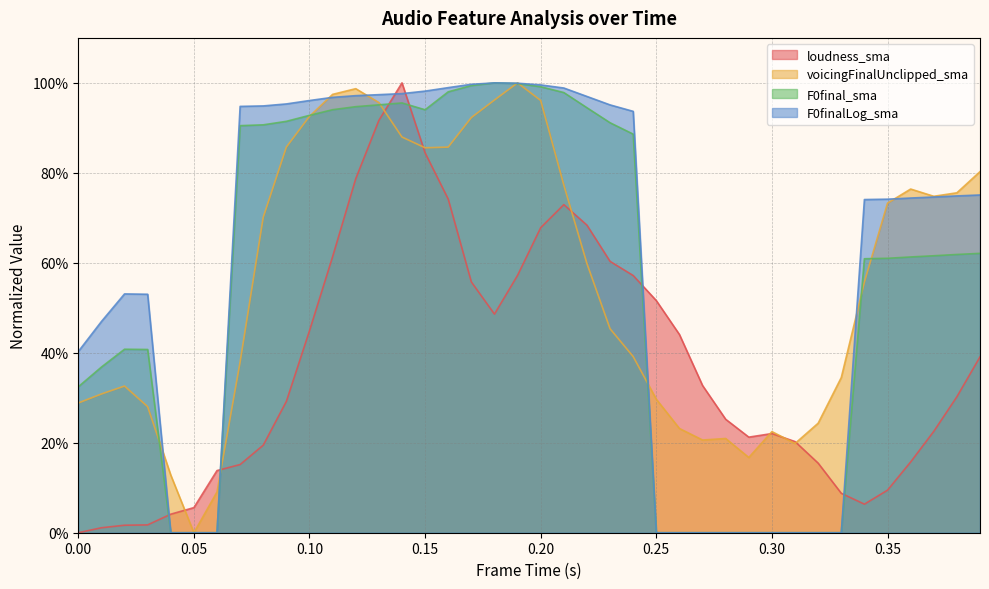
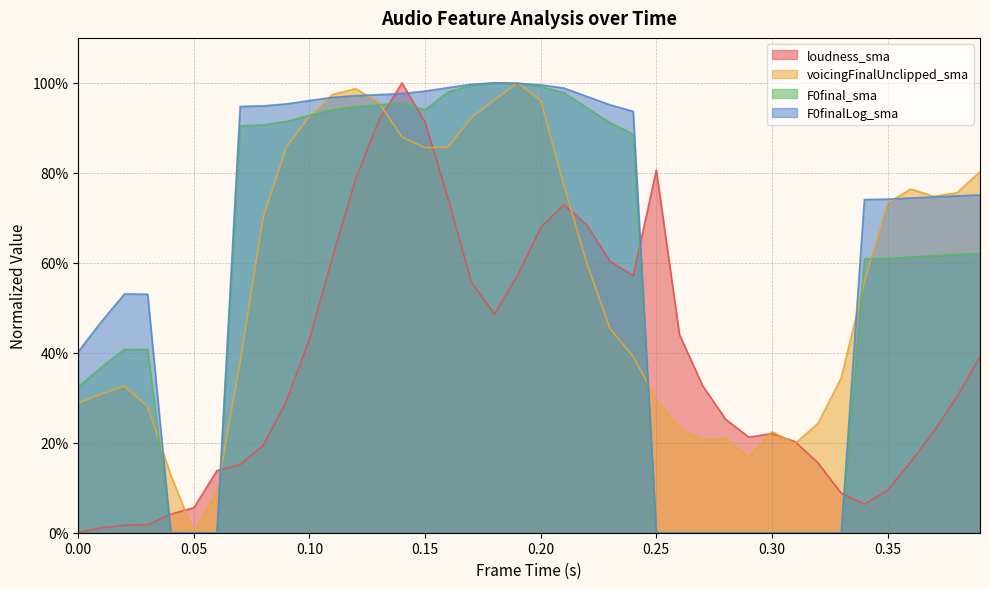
  {
    "loudness_sma": {
      "0.00": "0%",
      "0.05": "6%",
-     "0.10": "45%",
-     "0.15": "84%",
+     "0.10": "43%",
+     "0.15": "91%",
      "0.20": "68%",
-     "0.25": "52%",
+     "0.25": "81%",
      "0.35": "9%"
    },
    "voicingFinalUnclipped_sma": {
      "0.00": "29%",
      "0.15": "86%",
      "0.20": "96%",
      "0.25": "30%",
      "0.35": "73%"
    },
    "F0final_sma": {
      "0.00": "32%",
      "0.15": "94%",
      "0.35": "61%"
    },
    "F0finalLog_sma": {
      "0.00": "40%",
      "0.10": "96%",
      "0.15": "98%",
      "0.35": "74%"
    }
  }
